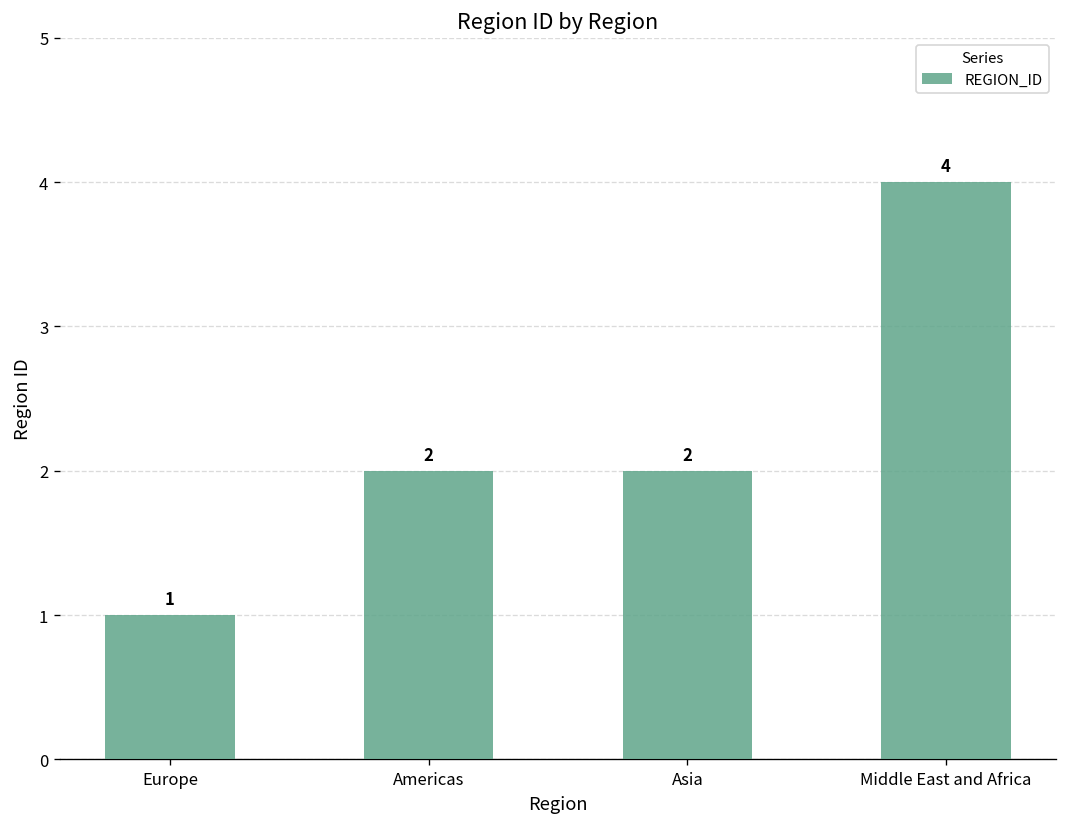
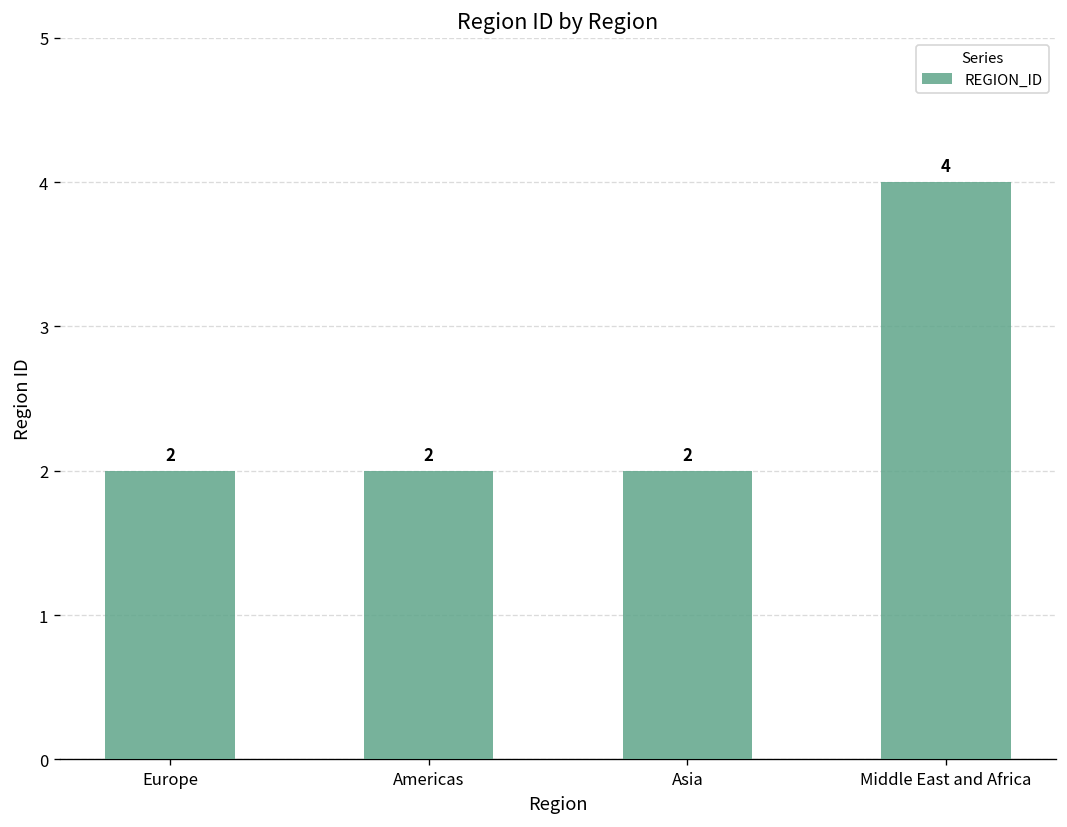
  {
-   "Europe": 1,
+   "Europe": 2,
    "Americas": 2,
    "Asia": 2,
    "Middle East and Africa": 4
  }
